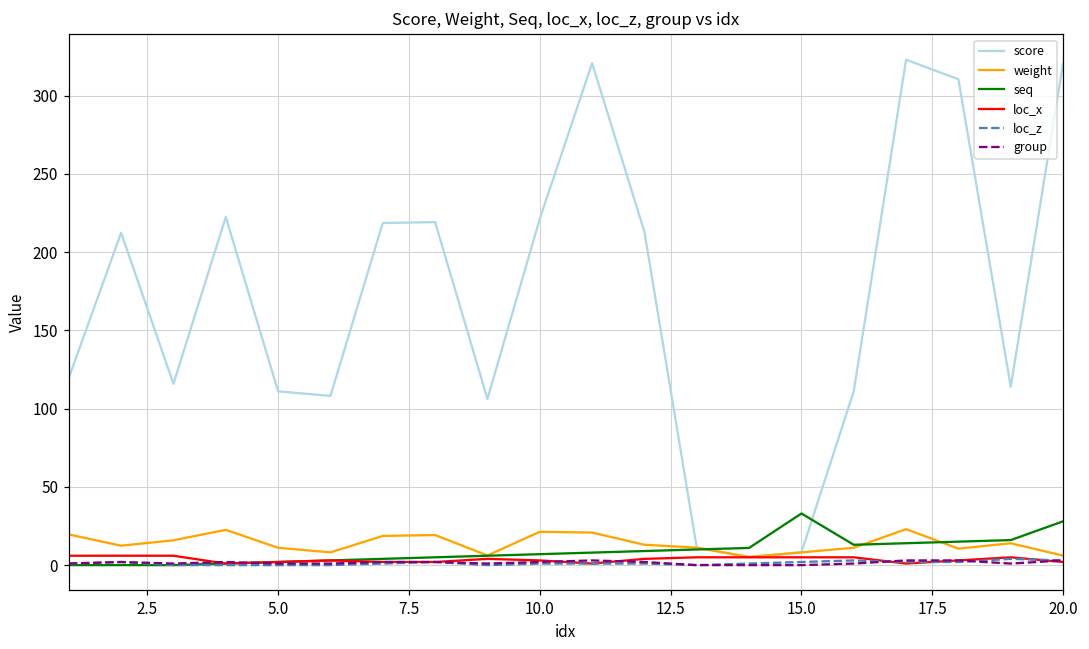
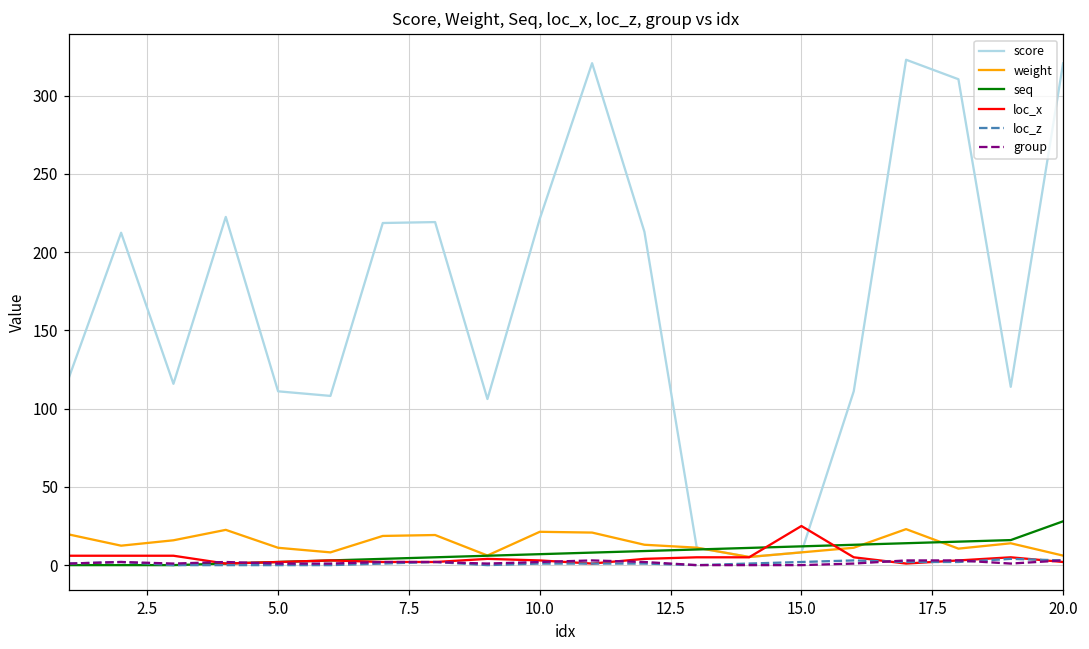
  {
    "score": {
      "5.0": 111,
      "10.0": 221,
      "20.0": 321
    },
    "weight": {
      "5.0": 11,
      "10.0": 21,
      "20.0": 6
    },
    "seq": {
      "10.0": 7,
-     "15.0": 33,
+     "15.0": 12,
      "20.0": 28
    },
    "loc_x": {
-     "15.0": 5
+     "15.0": 25
    },
    "loc_z": {
      "15.0": 2
    },
    "group": {
      "15.0": 0
    }
  }
